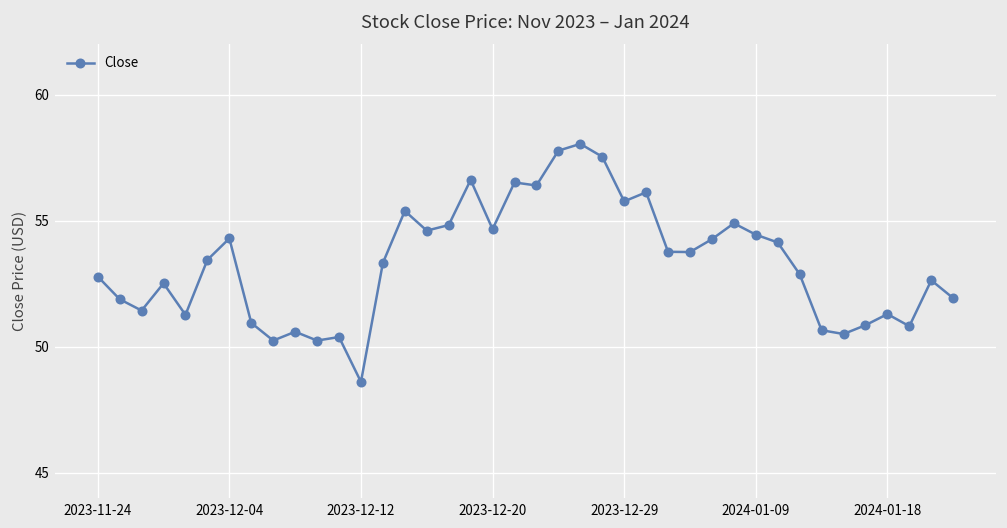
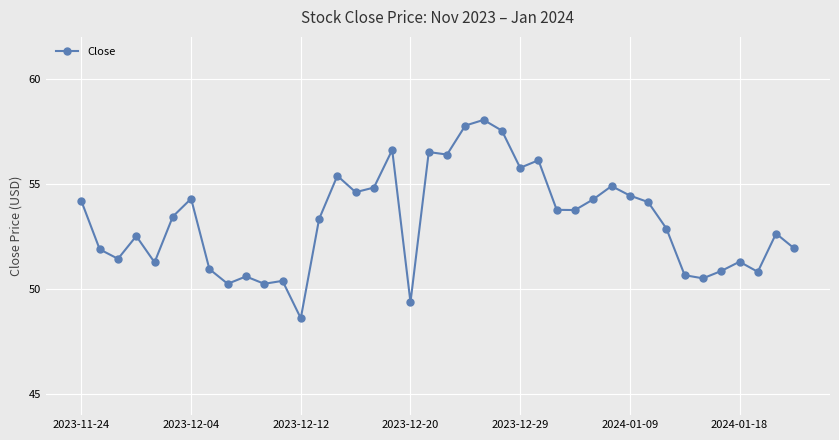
  {
-   "2023-11-24": 52.8,
+   "2023-11-24": 54.2,
    "2023-12-04": 54.3,
    "2023-12-12": 48.6,
-   "2023-12-20": 54.7,
+   "2023-12-20": 49.4,
    "2023-12-29": 55.8,
    "2024-01-09": 54.5,
    "2024-01-18": 51.3
  }
